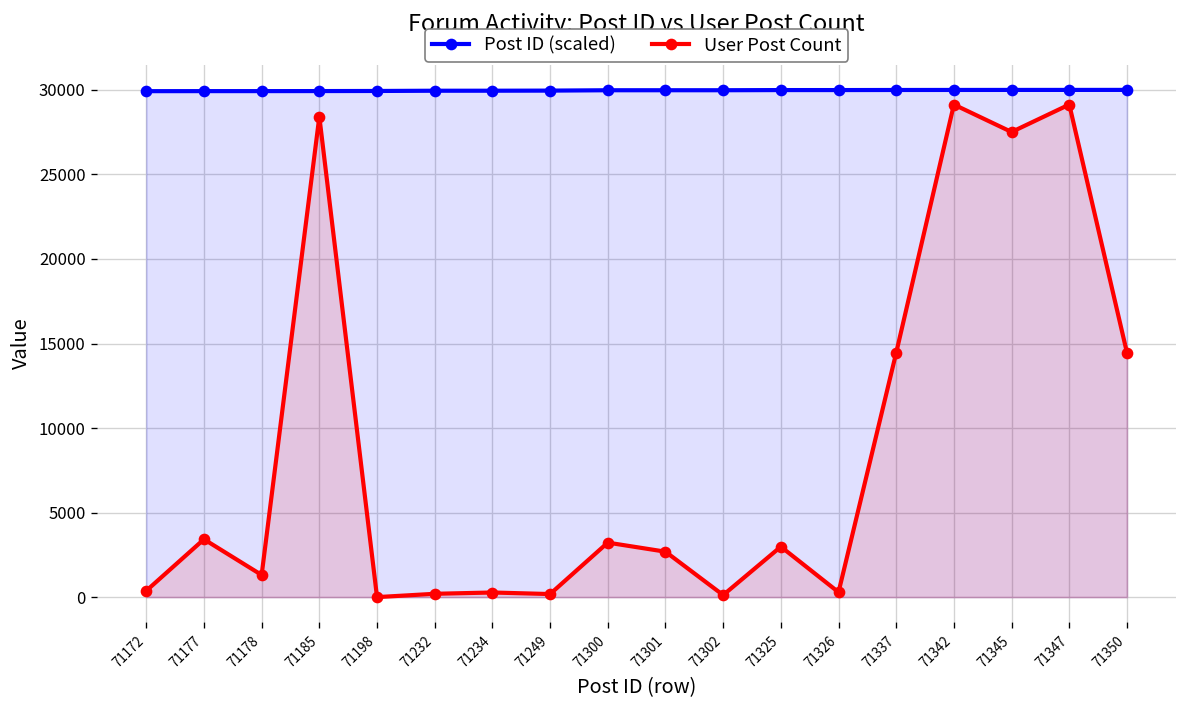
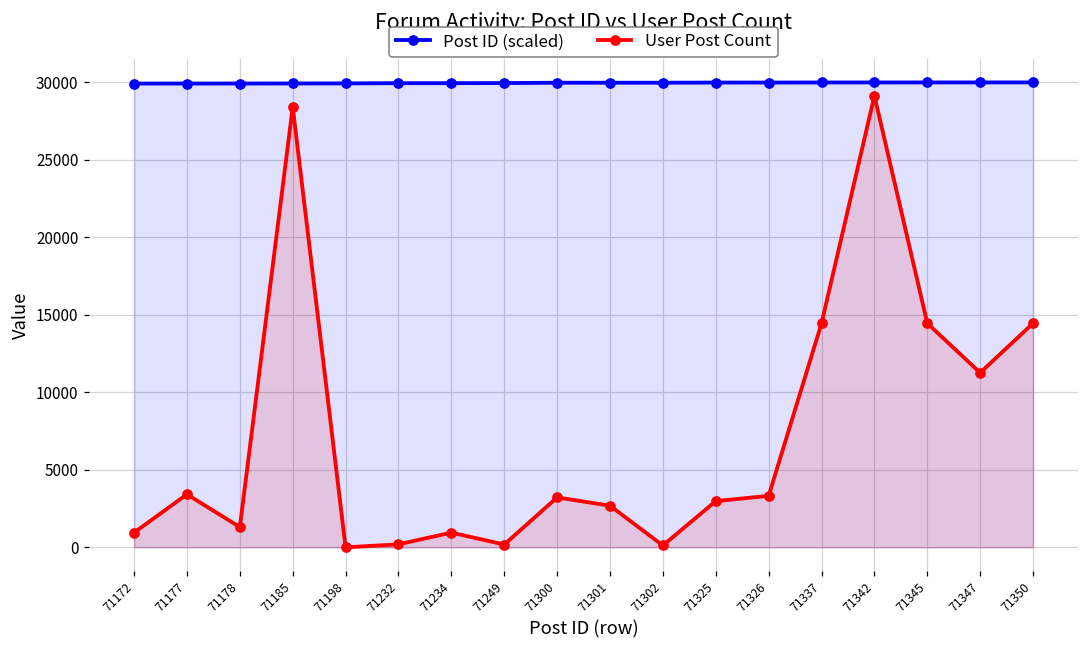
  {
    "Post ID (scaled)": {
      "71172": 29900,
      "71177": 29900,
      "71178": 29900,
      "71185": 29900,
      "71198": 29900,
      "71232": 30000,
      "71234": 30000,
      "71249": 30000,
      "71300": 30000,
      "71301": 30000,
      "71302": 30000,
      "71325": 30000,
      "71326": 30000,
      "71337": 30000,
      "71342": 30000,
      "71345": 30000,
      "71347": 30000,
      "71350": 30000
    },
    "User Post Count": {
-     "71172": 400,
+     "71172": 1000,
      "71177": 3400,
      "71178": 1300,
      "71185": 28400,
      "71198": 0,
      "71232": 200,
-     "71234": 300,
+     "71234": 1000,
      "71249": 200,
      "71300": 3200,
      "71301": 2700,
      "71302": 100,
      "71325": 3000,
-     "71326": 300,
+     "71326": 3300,
      "71337": 14500,
      "71342": 29100,
-     "71345": 27500,
-     "71347": 29100,
+     "71345": 14500,
+     "71347": 11300,
      "71350": 14500
    }
  }
